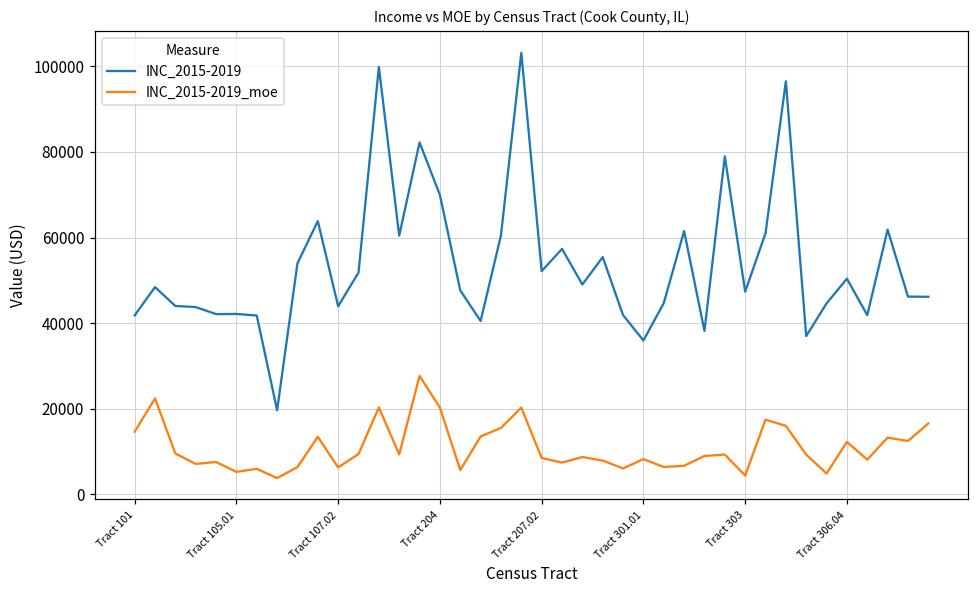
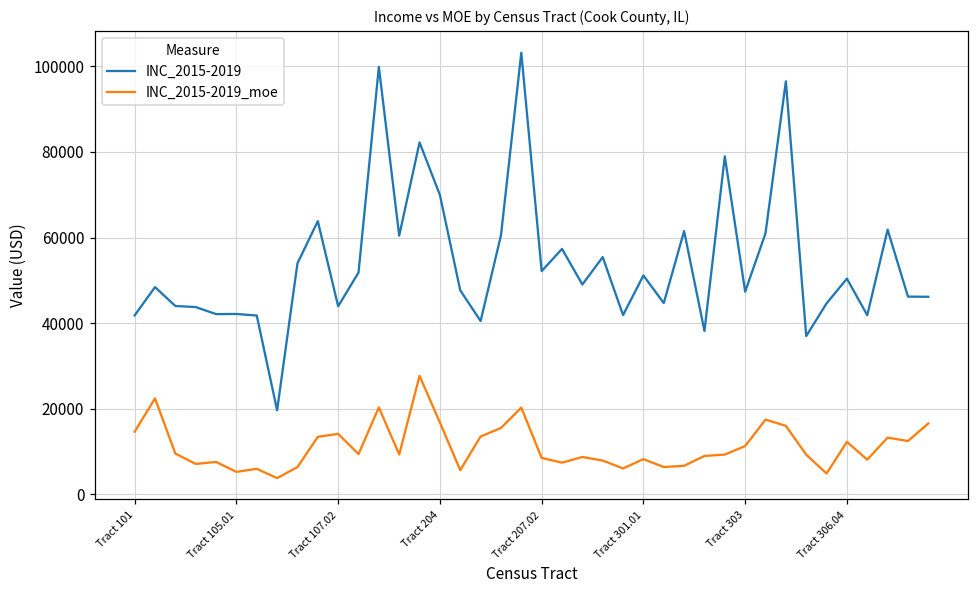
  {
    "INC_2015-2019": {
      "Tract 101": 42000,
      "Tract 105.01": 42000,
      "Tract 107.02": 44000,
      "Tract 204": 70000,
      "Tract 207.02": 52000,
-     "Tract 301.01": 36000,
+     "Tract 301.01": 51000,
      "Tract 303": 47000,
      "Tract 306.04": 50000
    },
    "INC_2015-2019_moe": {
      "Tract 101": 15000,
      "Tract 105.01": 5000,
-     "Tract 107.02": 6000,
-     "Tract 204": 20000,
+     "Tract 107.02": 14000,
+     "Tract 204": 17000,
      "Tract 207.02": 9000,
      "Tract 301.01": 8000,
-     "Tract 303": 4000,
+     "Tract 303": 11000,
      "Tract 306.04": 12000
    }
  }
